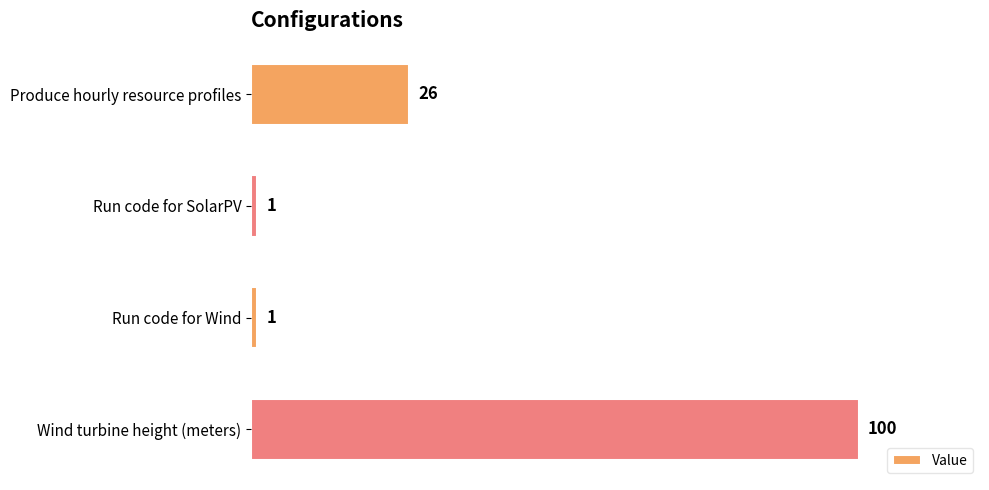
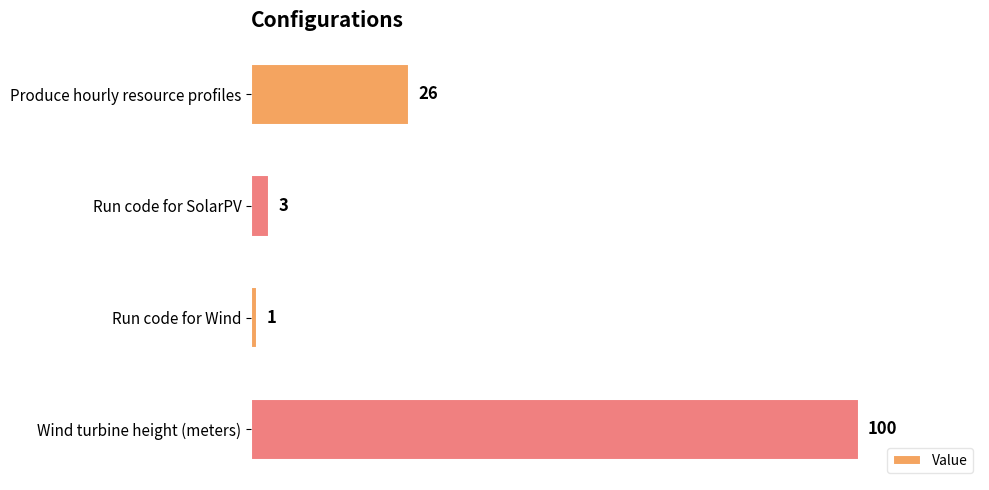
  {
    "Produce hourly resource profiles": 26,
-   "Run code for SolarPV": 1,
+   "Run code for SolarPV": 3,
    "Run code for Wind": 1,
    "Wind turbine height (meters)": 100
  }
